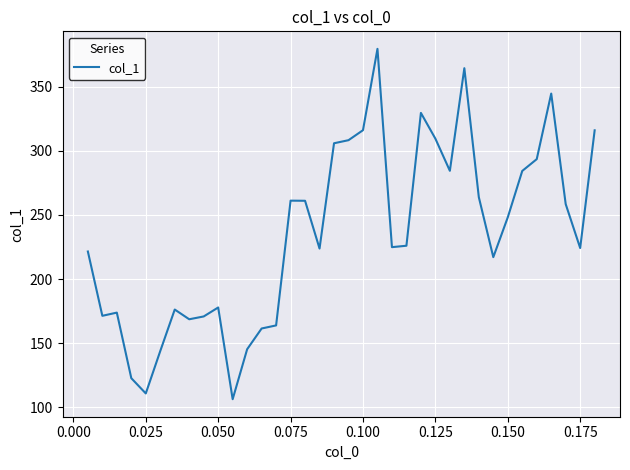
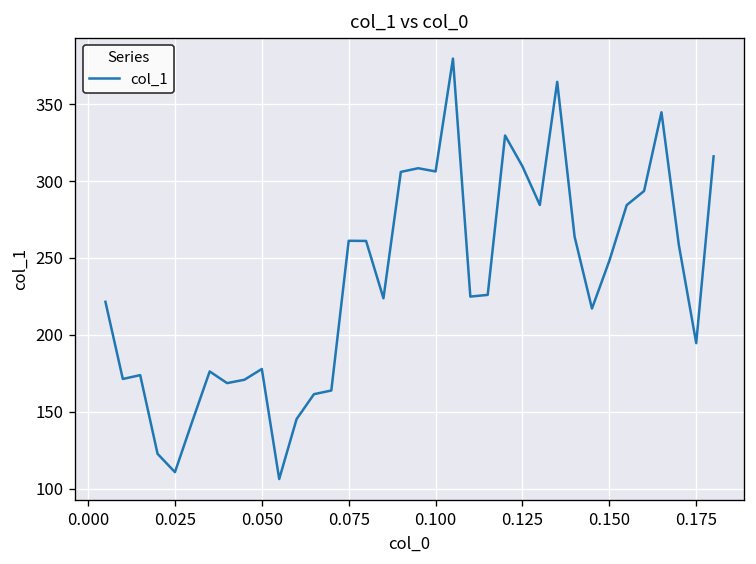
  {
    "0.025": 111,
    "0.050": 178,
    "0.075": 261,
-   "0.100": 316,
+   "0.100": 306,
    "0.125": 310,
    "0.150": 248,
-   "0.175": 224
+   "0.175": 195
  }
